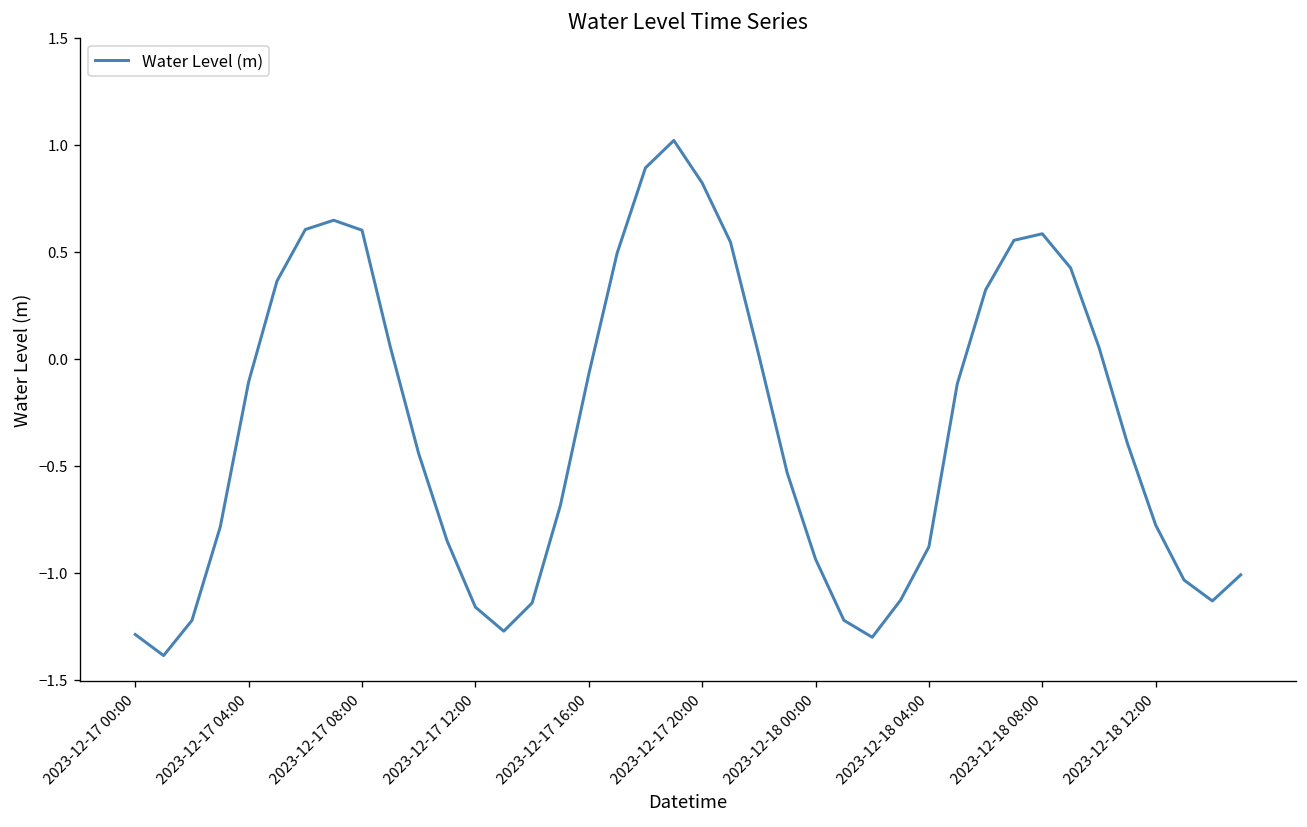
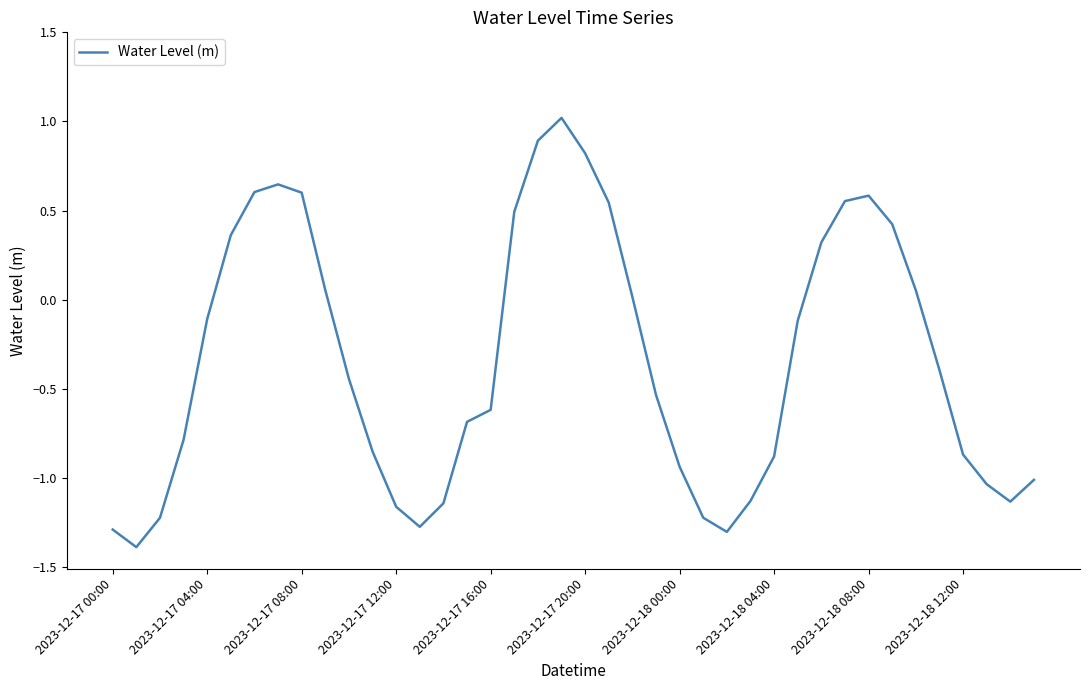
  {
    "2023-12-17 00:00": -1.29,
    "2023-12-17 04:00": -0.11,
    "2023-12-17 08:00": 0.60,
    "2023-12-17 12:00": -1.16,
-   "2023-12-17 16:00": -0.07,
+   "2023-12-17 16:00": -0.62,
    "2023-12-17 20:00": 0.82,
    "2023-12-18 00:00": -0.94,
    "2023-12-18 04:00": -0.88,
    "2023-12-18 08:00": 0.58,
-   "2023-12-18 12:00": -0.78
+   "2023-12-18 12:00": -0.87
  }
